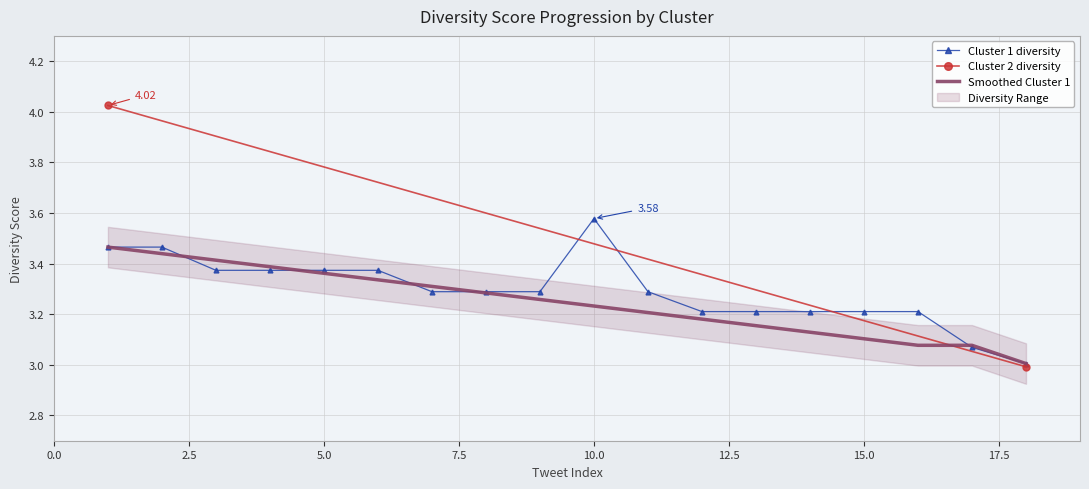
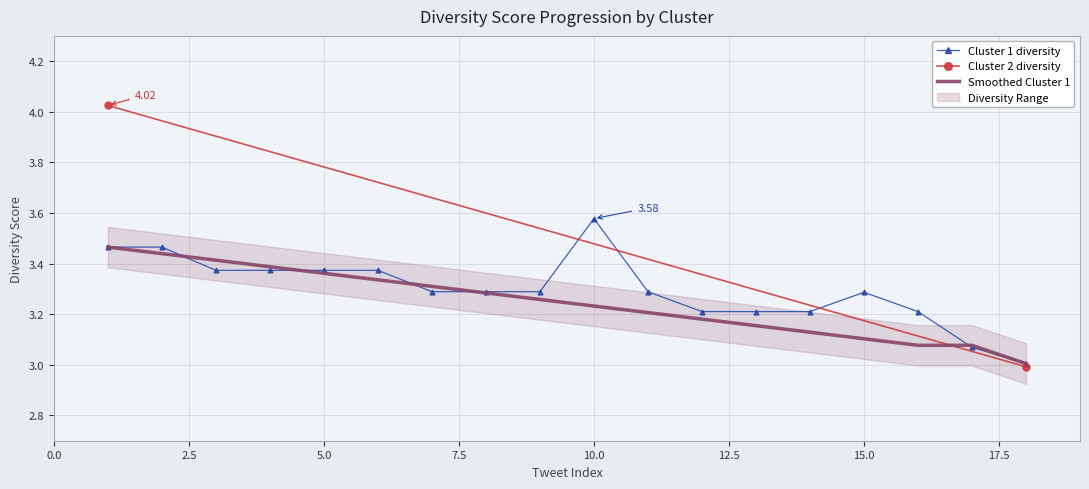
  {
    "Cluster 1 diversity": {
      "5.0": 3.37,
-     "15.0": 3.21
+     "15.0": 3.29
    }
  }
